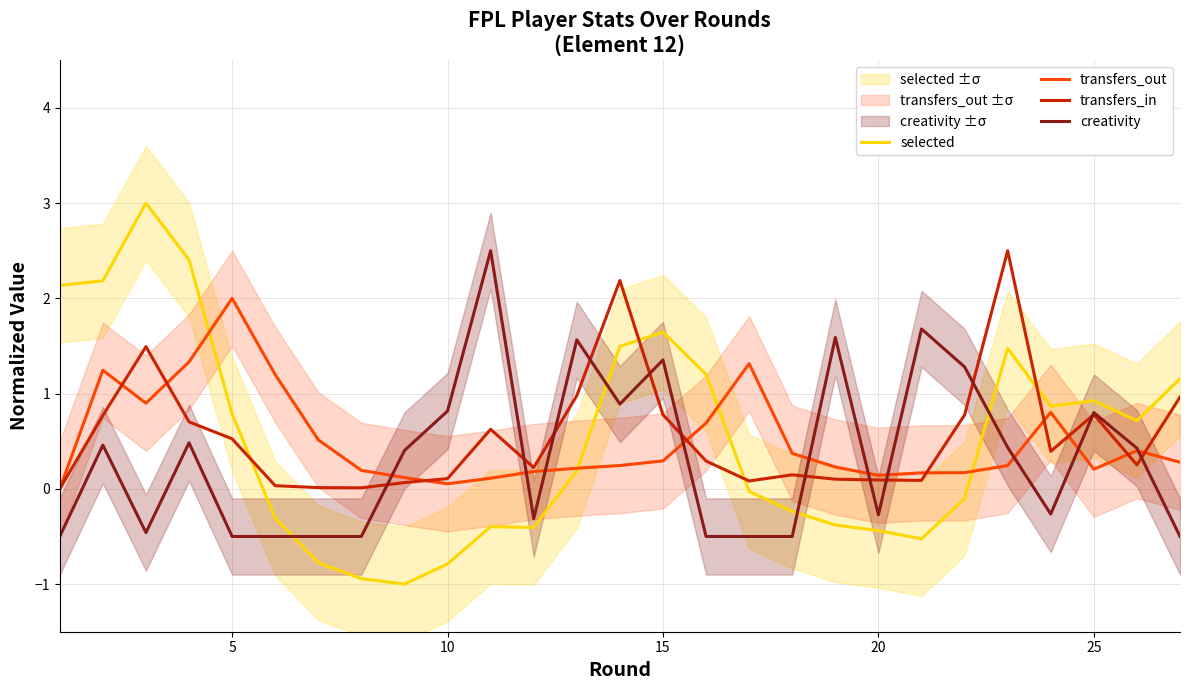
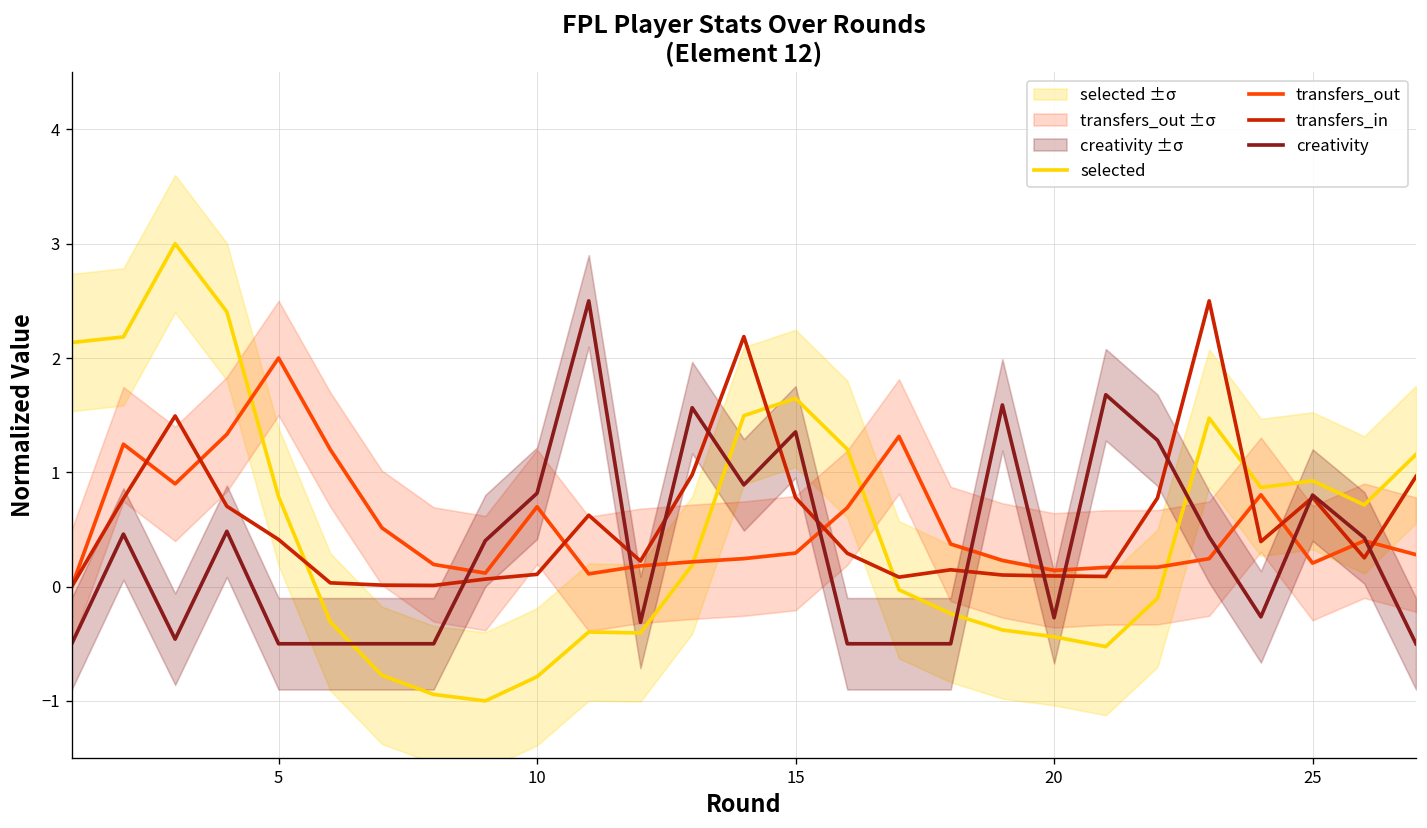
  {
    "transfers_out": {
      "5": 2.0,
-     "10": 0.1,
+     "10": 0.7,
      "15": 0.3,
      "25": 0.2
    },
    "transfers_in": {
-     "5": 0.5,
+     "5": 0.4,
      "10": 0.1,
      "20": 0.1
    }
  }
